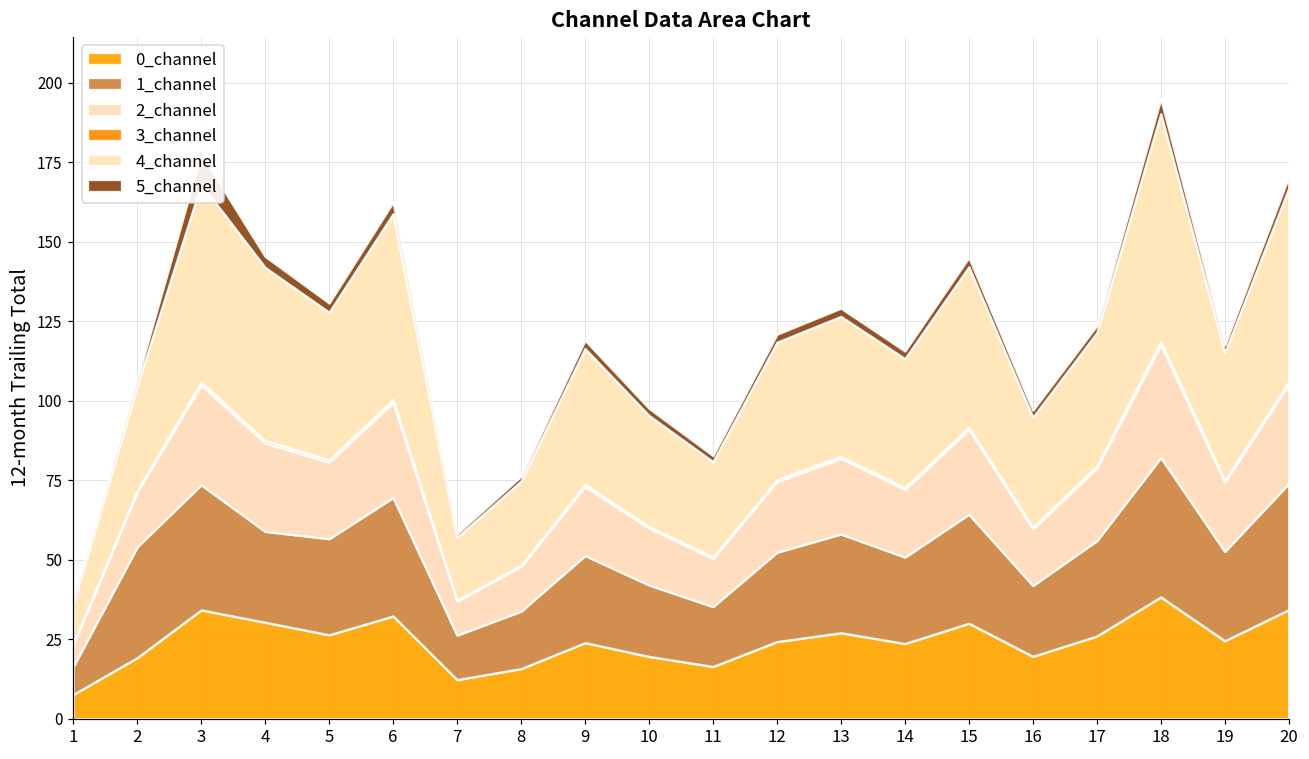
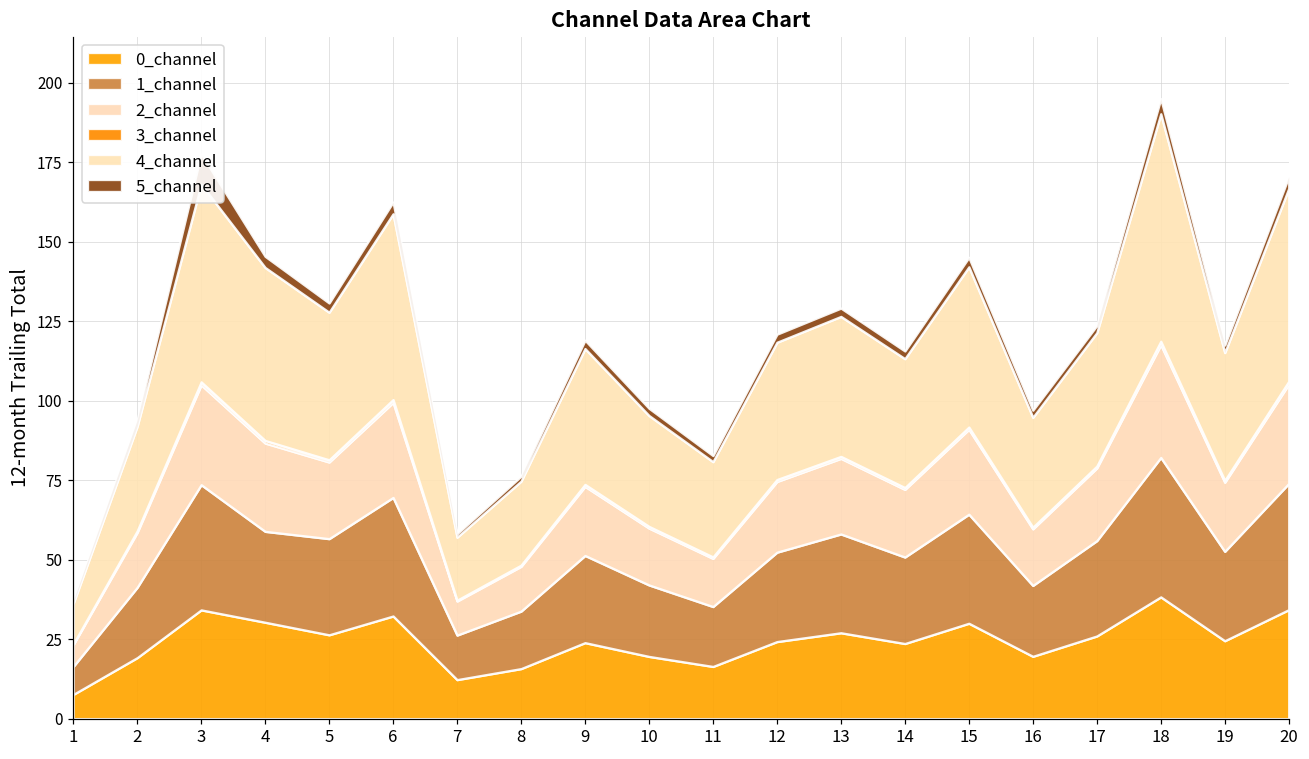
  {
    "1_channel": {
      "1": 9,
-     "2": 35,
+     "2": 22,
      "3": 39,
      "4": 29,
      "5": 30,
      "6": 37,
      "7": 14,
      "8": 18,
      "9": 27,
      "10": 22,
      "11": 19,
      "12": 28,
      "13": 31,
      "14": 27,
      "15": 34,
      "16": 22,
      "17": 30,
      "18": 44,
      "19": 28,
      "20": 40
    },
    "5_channel": {
      "2": 2,
      "4": 3,
      "5": 3,
      "6": 4,
      "7": 1,
      "8": 2,
      "9": 3,
      "10": 2,
      "11": 2,
      "12": 3,
      "13": 3,
      "14": 2,
      "15": 3,
      "16": 2,
      "17": 2,
      "18": 5,
      "19": 2,
      "20": 4
    }
  }
